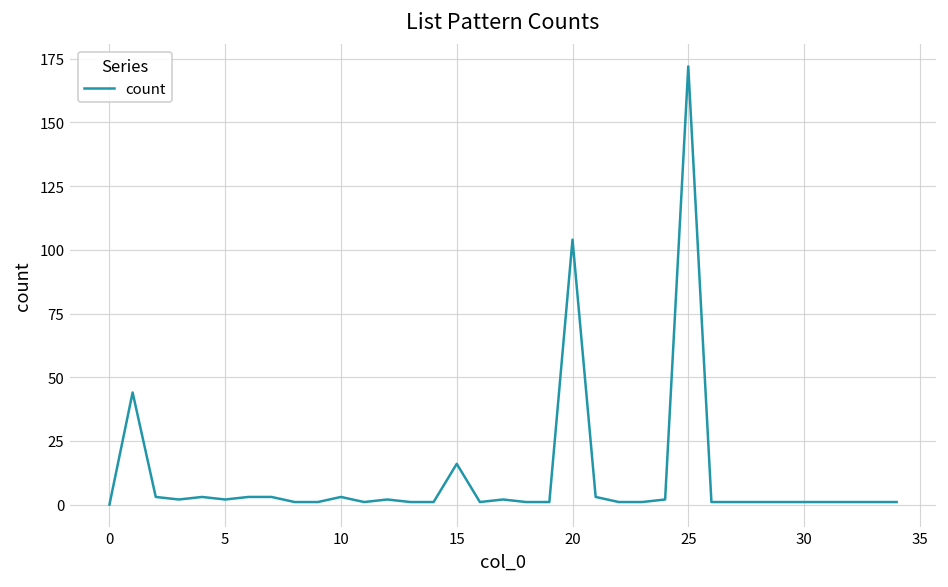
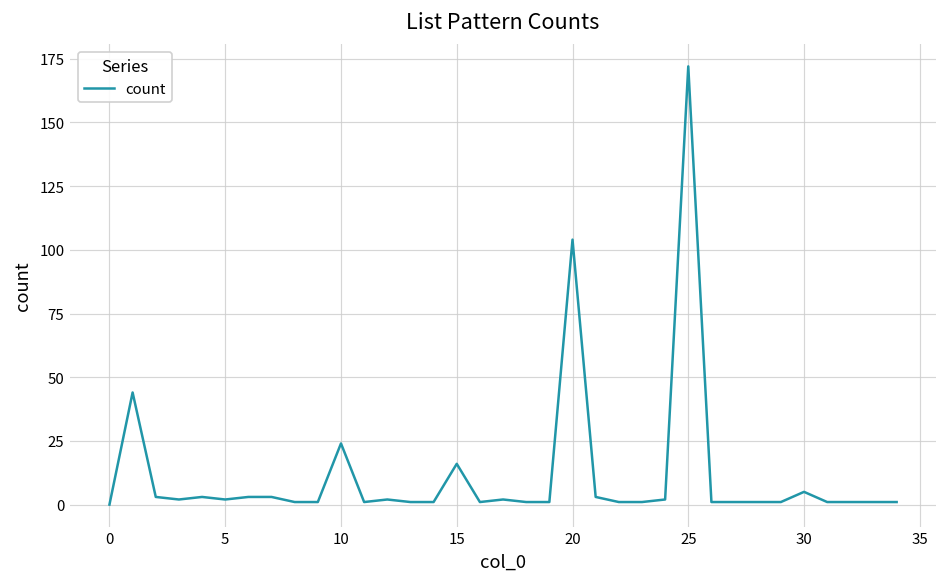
  {
    "0": 0,
    "5": 2,
-   "10": 3,
+   "10": 24,
    "15": 16,
    "20": 104,
    "25": 172,
-   "30": 1
+   "30": 5
  }
